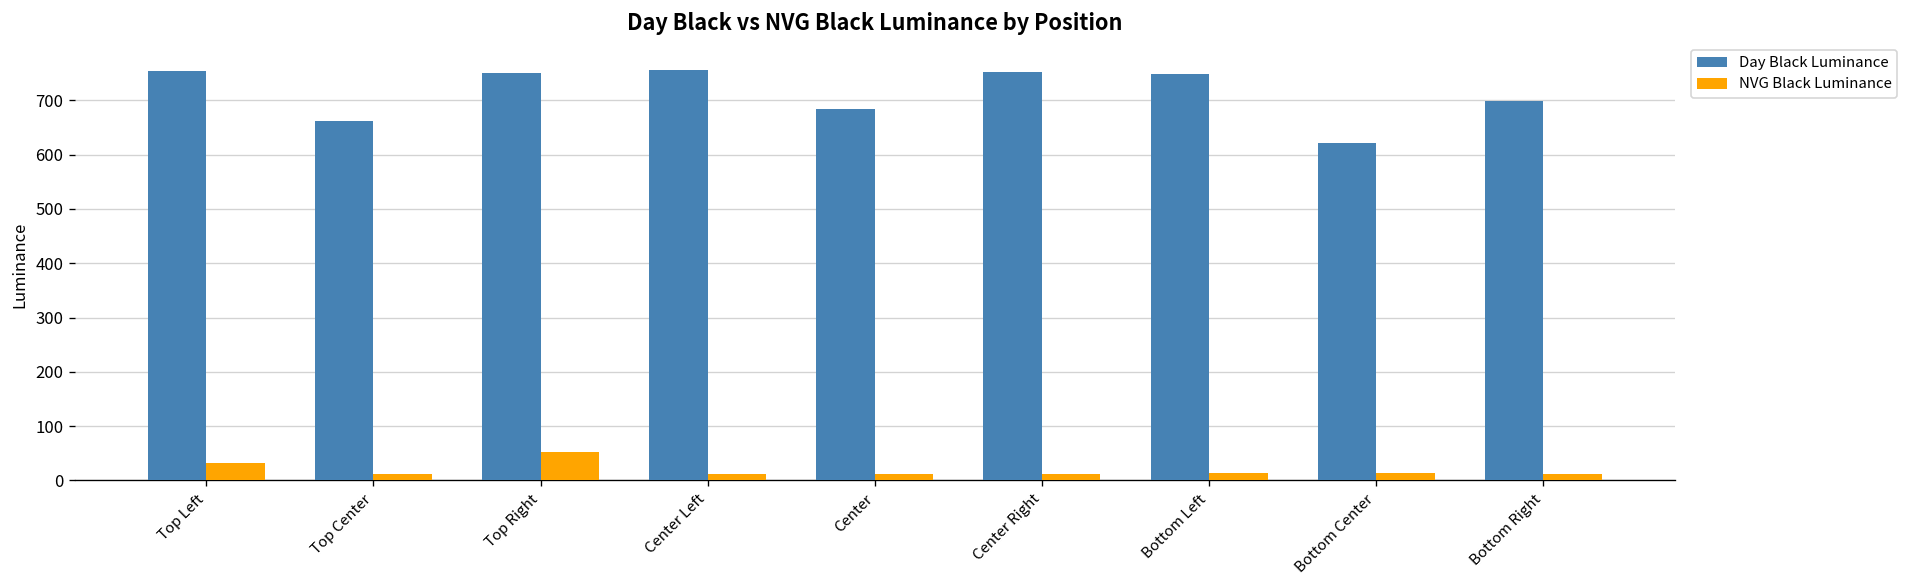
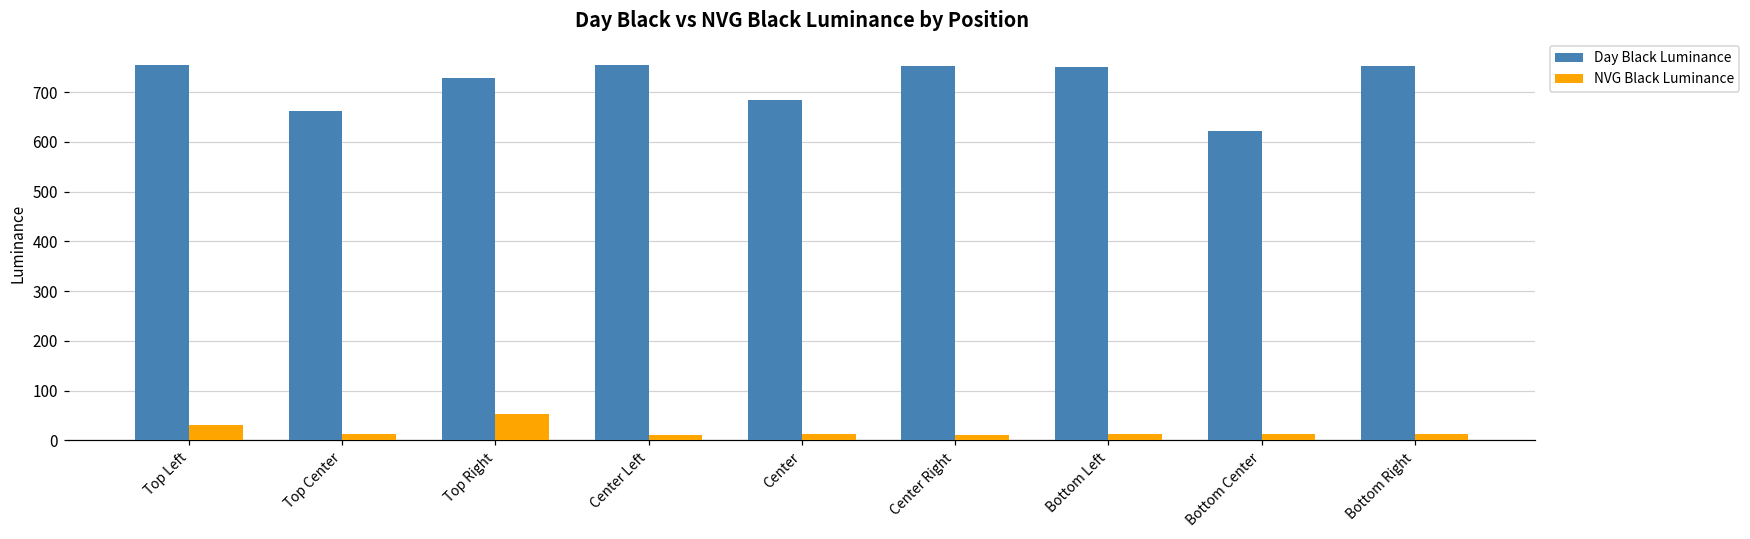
  {
    "Day Black Luminance": {
      "Top Left": 750,
      "Top Center": 660,
-     "Top Right": 750,
+     "Top Right": 730,
      "Center Left": 760,
      "Center": 680,
      "Center Right": 750,
      "Bottom Left": 750,
      "Bottom Center": 620,
-     "Bottom Right": 700
+     "Bottom Right": 750
    },
    "NVG Black Luminance": {
      "Top Left": 30,
      "Top Center": 10,
      "Top Right": 50,
      "Center Left": 10,
      "Center": 10,
      "Center Right": 10,
      "Bottom Left": 10,
      "Bottom Center": 10,
      "Bottom Right": 10
    }
  }
